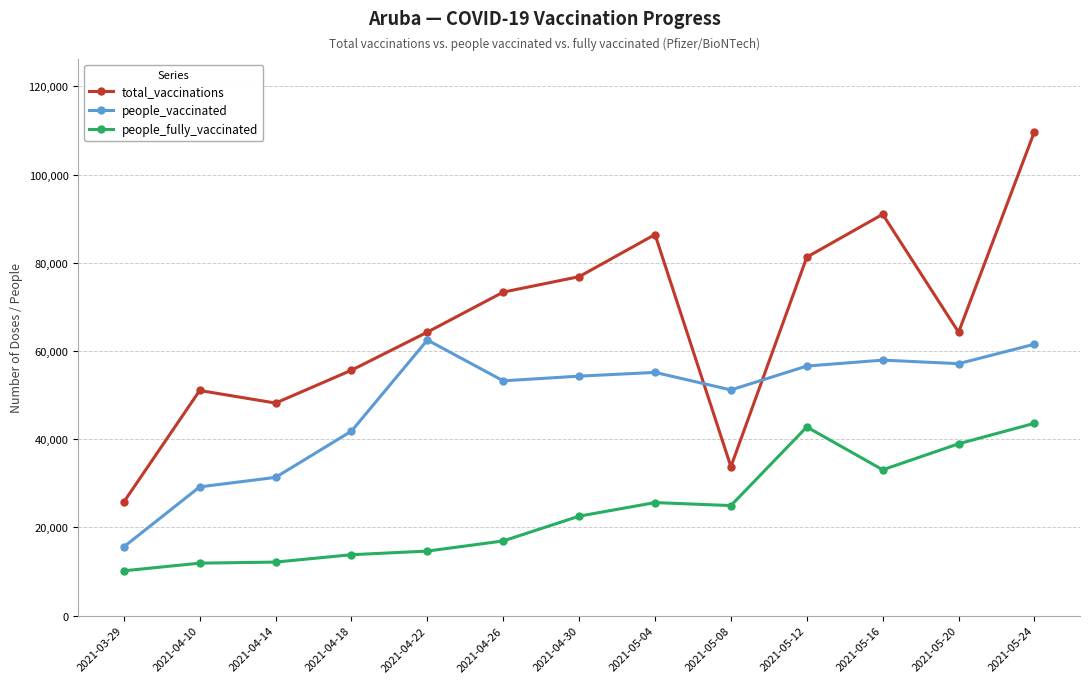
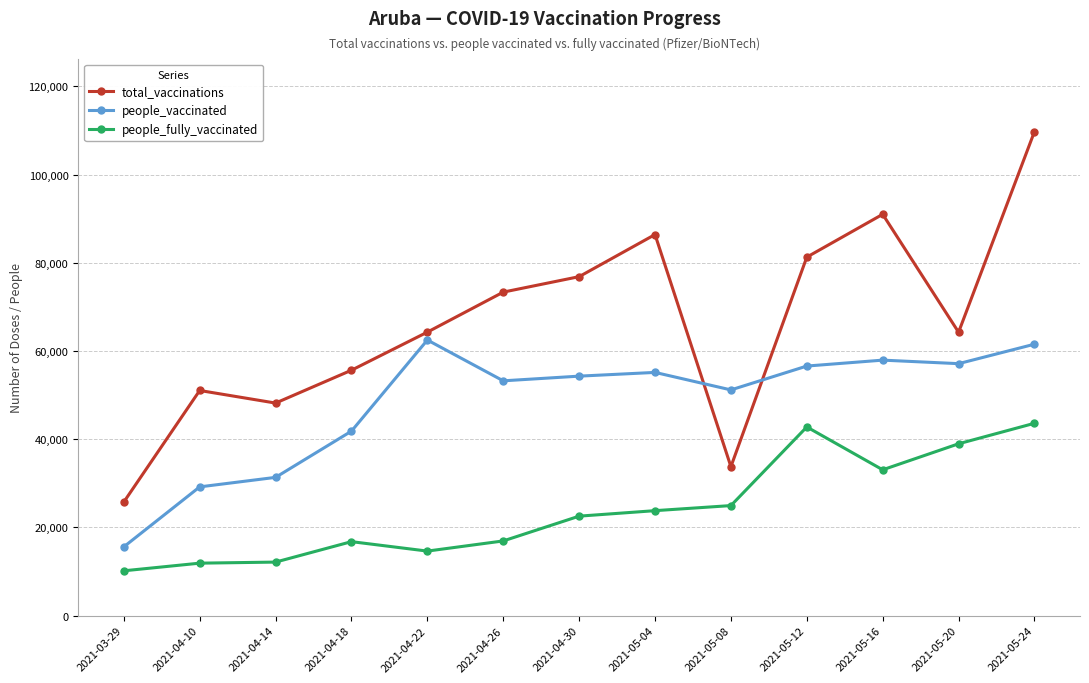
  {
    "total_vaccinations": {
      "2021-03-29": "26,000",
      "2021-04-10": "51,000",
      "2021-04-14": "48,000",
      "2021-04-18": "56,000",
      "2021-04-22": "64,000",
      "2021-04-26": "73,000",
      "2021-04-30": "77,000",
      "2021-05-04": "86,000",
      "2021-05-08": "34,000",
      "2021-05-12": "81,000",
      "2021-05-16": "91,000",
      "2021-05-20": "64,000",
      "2021-05-24": "110,000"
    },
    "people_vaccinated": {
      "2021-03-29": "16,000",
      "2021-04-10": "29,000",
      "2021-04-14": "31,000",
      "2021-04-18": "42,000",
      "2021-04-22": "62,000",
      "2021-04-26": "53,000",
      "2021-04-30": "54,000",
      "2021-05-04": "55,000",
      "2021-05-08": "51,000",
      "2021-05-12": "57,000",
      "2021-05-16": "58,000",
      "2021-05-20": "57,000",
      "2021-05-24": "62,000"
    },
    "people_fully_vaccinated": {
      "2021-03-29": "10,000",
      "2021-04-10": "12,000",
      "2021-04-14": "12,000",
-     "2021-04-18": "14,000",
+     "2021-04-18": "17,000",
      "2021-04-22": "15,000",
      "2021-04-26": "17,000",
      "2021-04-30": "23,000",
-     "2021-05-04": "26,000",
+     "2021-05-04": "24,000",
      "2021-05-08": "25,000",
      "2021-05-12": "43,000",
      "2021-05-16": "33,000",
      "2021-05-20": "39,000",
      "2021-05-24": "44,000"
    }
  }
